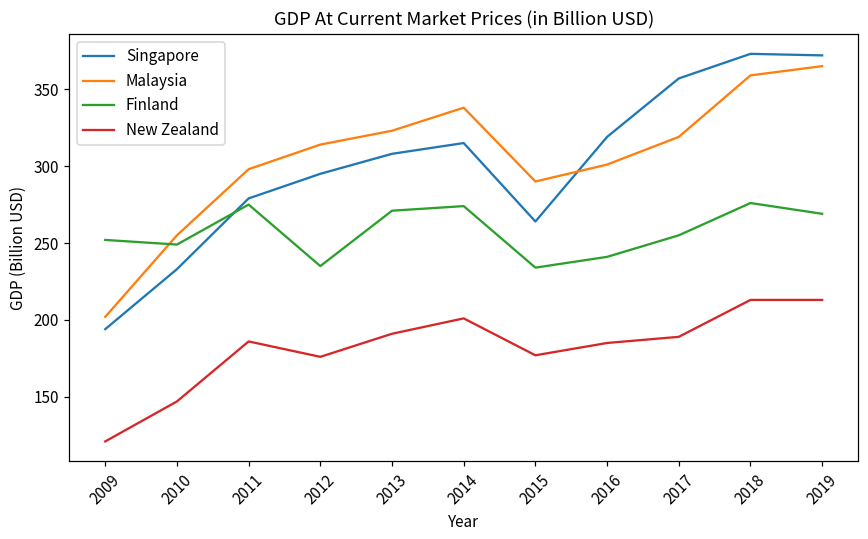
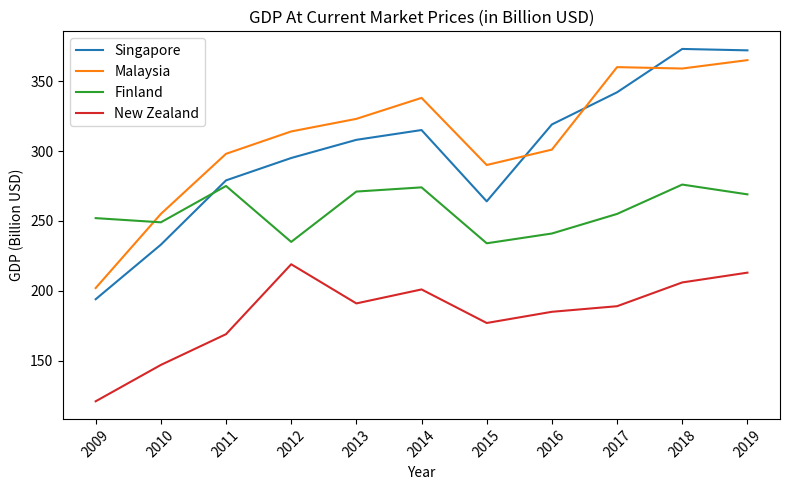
  {
    "Singapore": {
      "2009": 194,
      "2010": 233,
      "2011": 279,
      "2012": 295,
      "2013": 308,
      "2014": 315,
      "2015": 264,
      "2016": 319,
-     "2017": 357,
+     "2017": 342,
      "2018": 373,
      "2019": 372
    },
    "Malaysia": {
      "2009": 202,
      "2010": 255,
      "2011": 298,
      "2012": 314,
      "2013": 323,
      "2014": 338,
      "2015": 290,
      "2016": 301,
-     "2017": 319,
+     "2017": 360,
      "2018": 359,
      "2019": 365
    },
    "Finland": {
      "2009": 252,
      "2010": 249,
      "2011": 275,
      "2012": 235,
      "2013": 271,
      "2014": 274,
      "2015": 234,
      "2016": 241,
      "2017": 255,
      "2018": 276,
      "2019": 269
    },
    "New Zealand": {
      "2009": 121,
      "2010": 147,
-     "2011": 186,
-     "2012": 176,
+     "2011": 169,
+     "2012": 219,
      "2013": 191,
      "2014": 201,
      "2015": 177,
      "2016": 185,
      "2017": 189,
-     "2018": 213,
+     "2018": 206,
      "2019": 213
    }
  }
